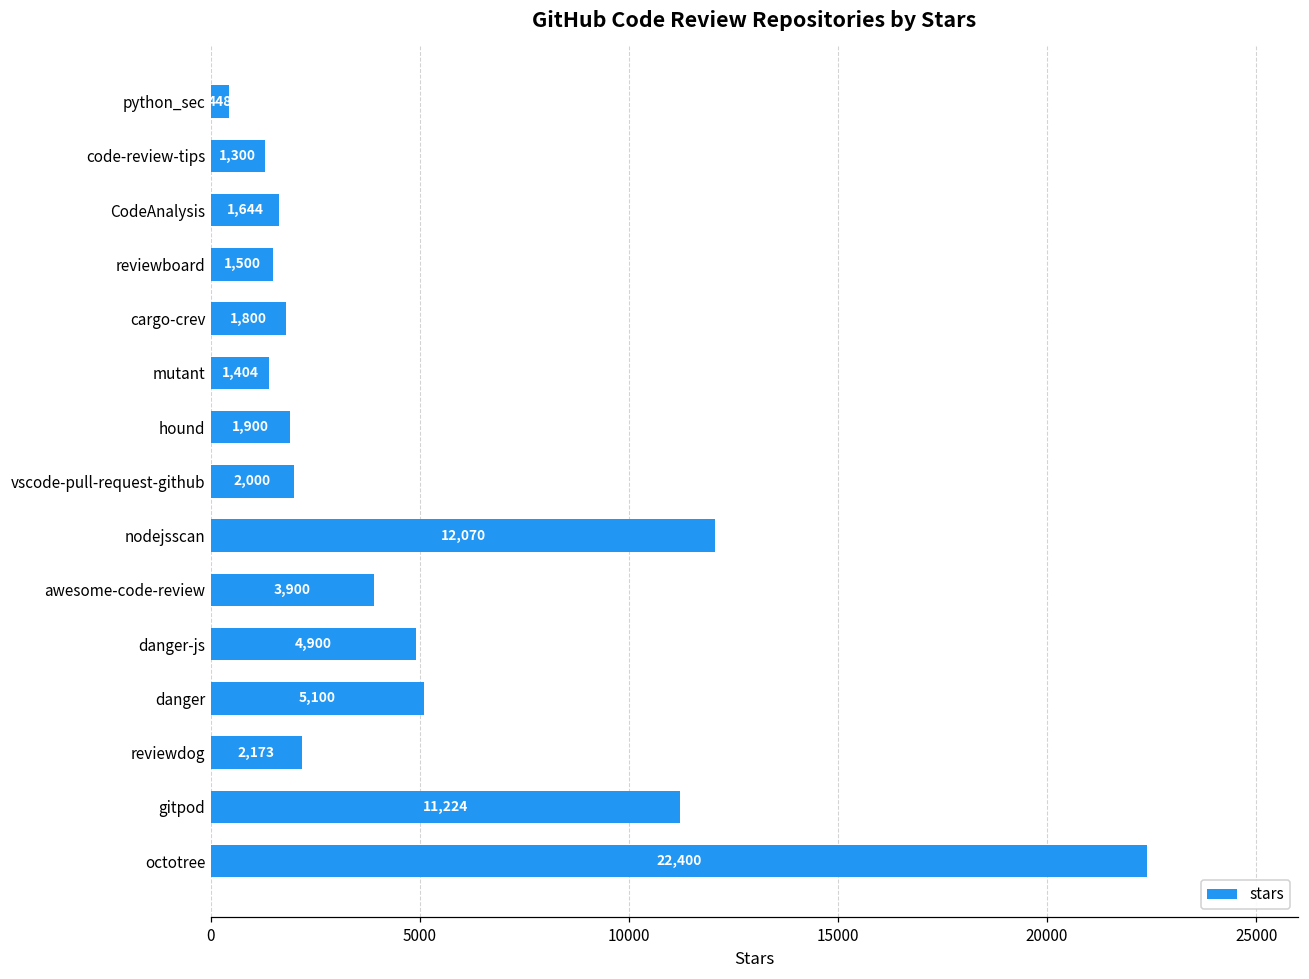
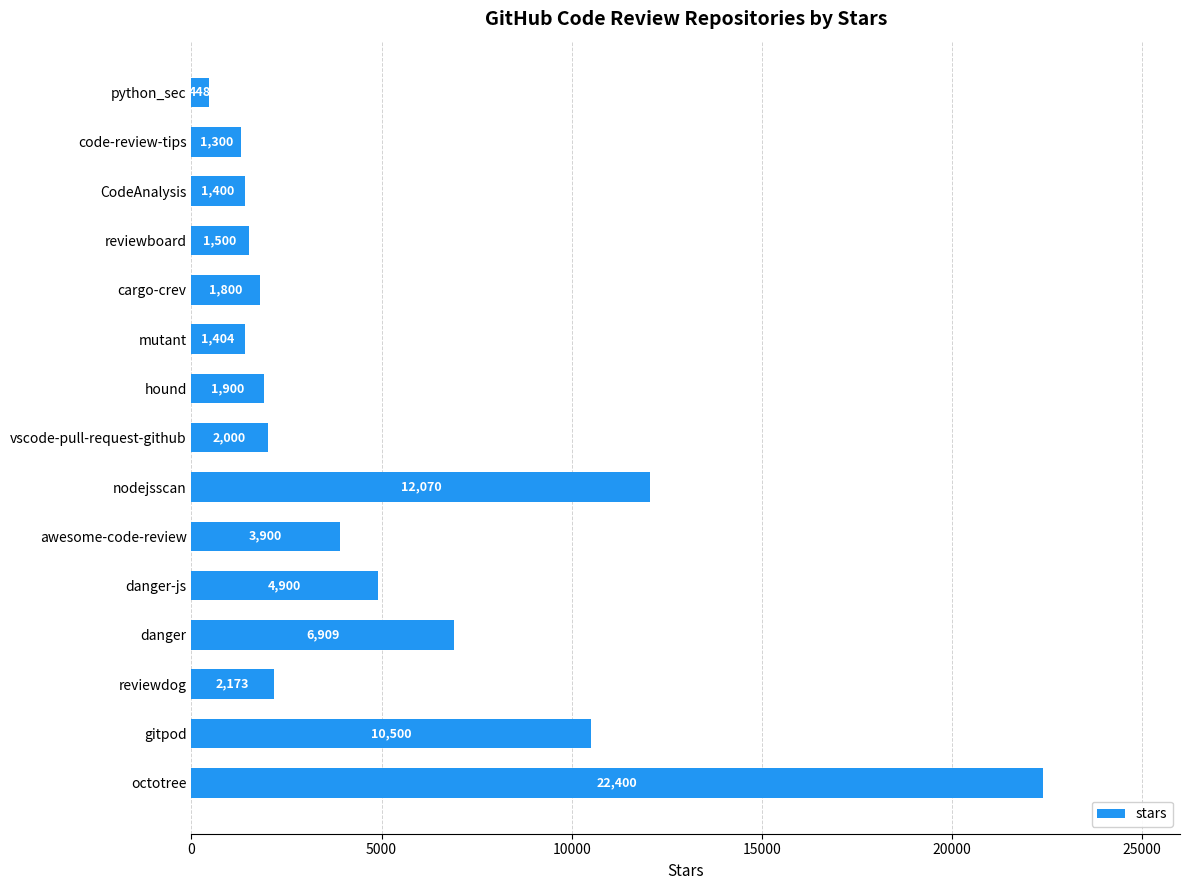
  {
    "python_sec": "448",
    "code-review-tips": "1,300",
-   "CodeAnalysis": "1,644",
+   "CodeAnalysis": "1,400",
    "reviewboard": "1,500",
    "cargo-crev": "1,800",
    "mutant": "1,404",
    "hound": "1,900",
    "vscode-pull-request-github": "2,000",
    "nodejsscan": "12,070",
    "awesome-code-review": "3,900",
    "danger-js": "4,900",
-   "danger": "5,100",
+   "danger": "6,909",
    "reviewdog": "2,173",
-   "gitpod": "11,224",
+   "gitpod": "10,500",
    "octotree": "22,400"
  }
